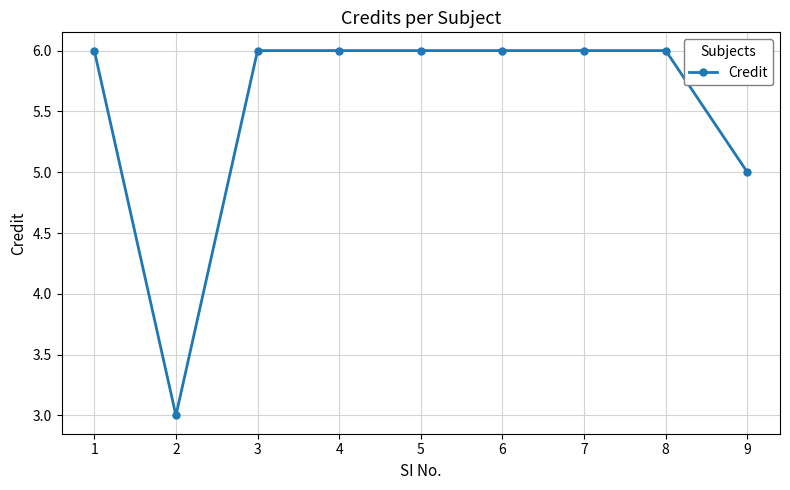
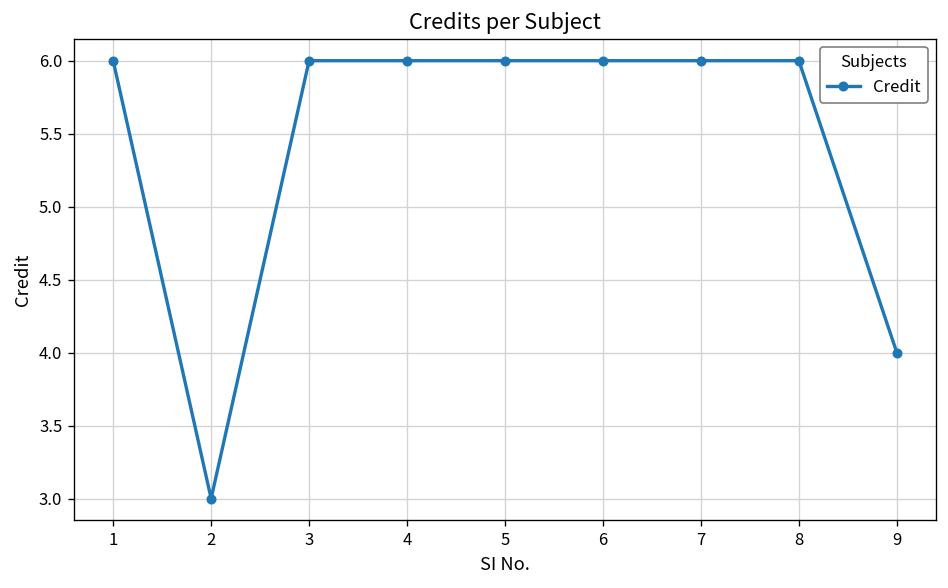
  {
    "1": 6,
    "2": 3,
    "3": 6,
    "4": 6,
    "5": 6,
    "6": 6,
    "7": 6,
    "8": 6,
-   "9": 5
+   "9": 4
  }
